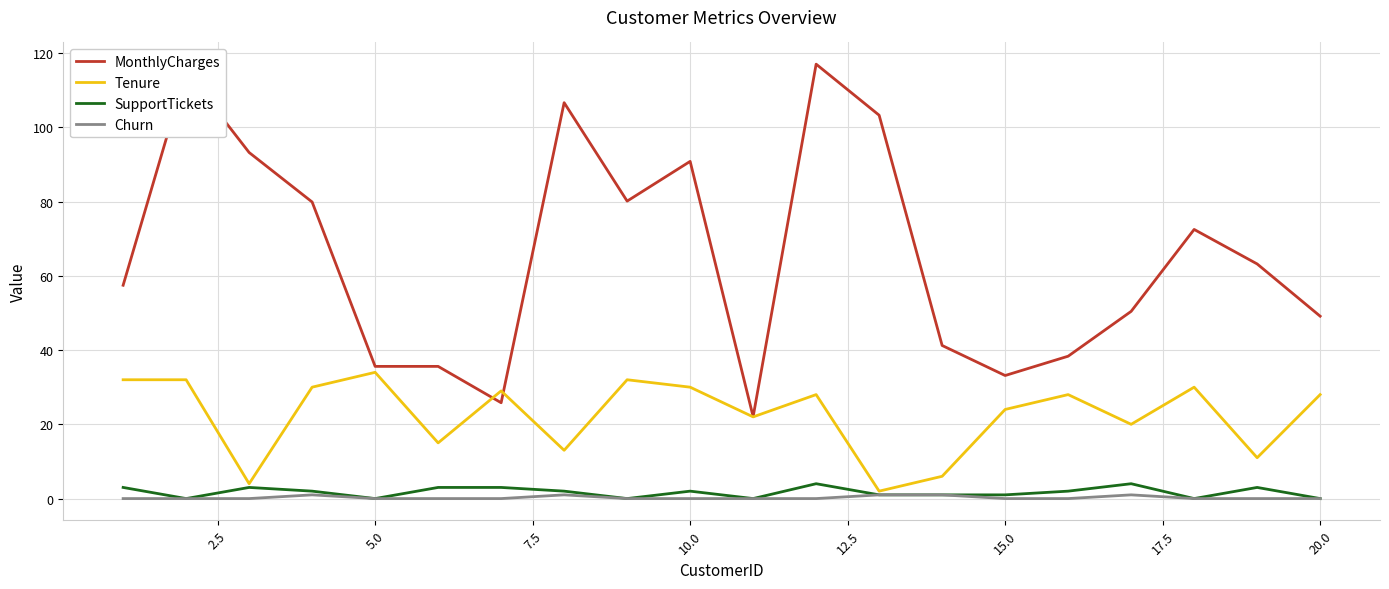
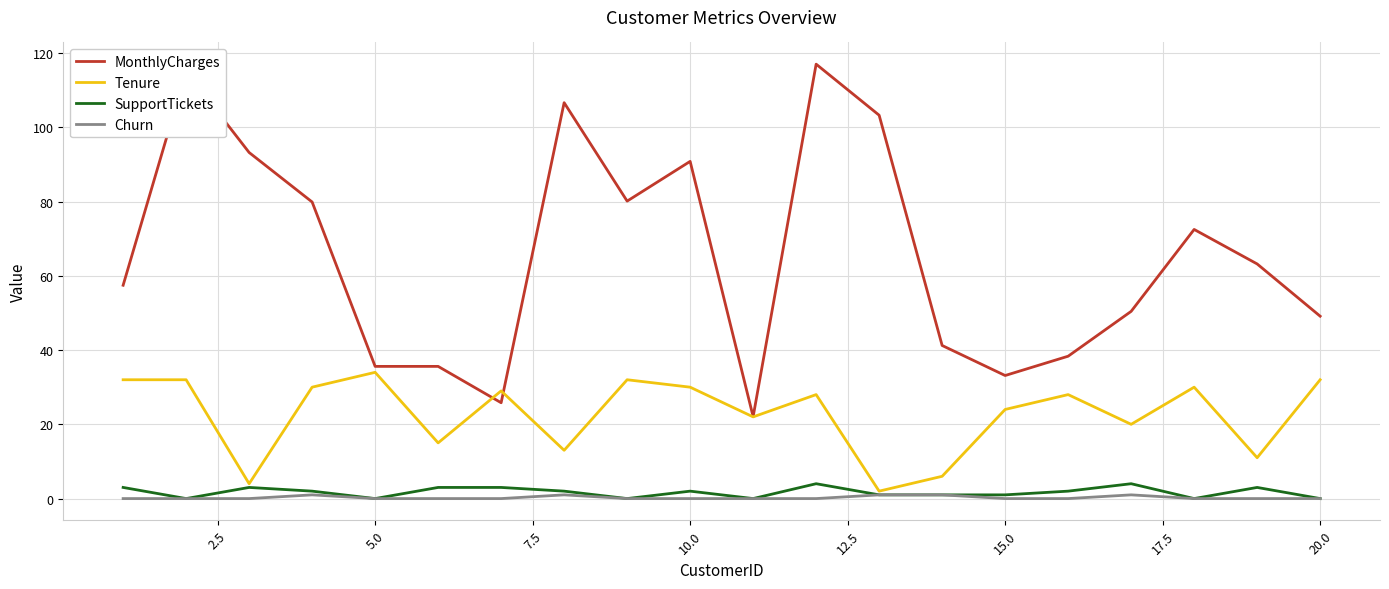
  {
    "MonthlyCharges": {
      "5.0": 36,
      "10.0": 91,
      "15.0": 33,
      "20.0": 49
    },
    "Tenure": {
      "5.0": 34,
      "10.0": 30,
      "15.0": 24,
-     "20.0": 28
+     "20.0": 32
    },
    "SupportTickets": {
      "10.0": 2,
      "15.0": 1
    },
    "Churn": {
      "10.0": 0,
      "15.0": 0
    }
  }
